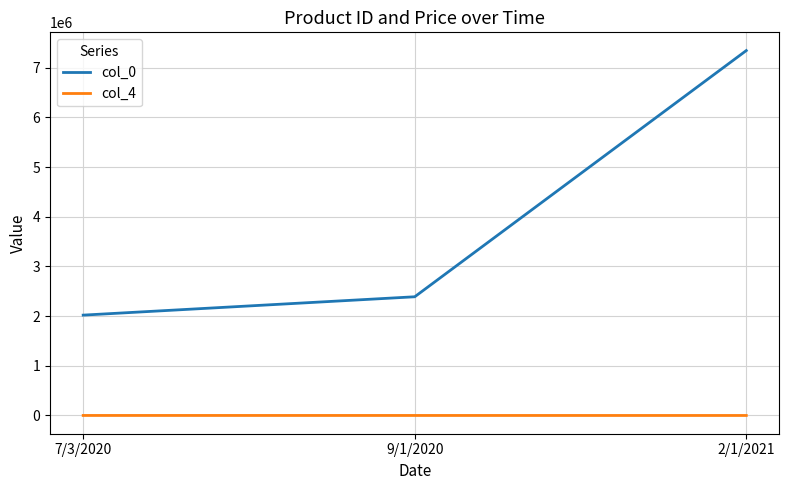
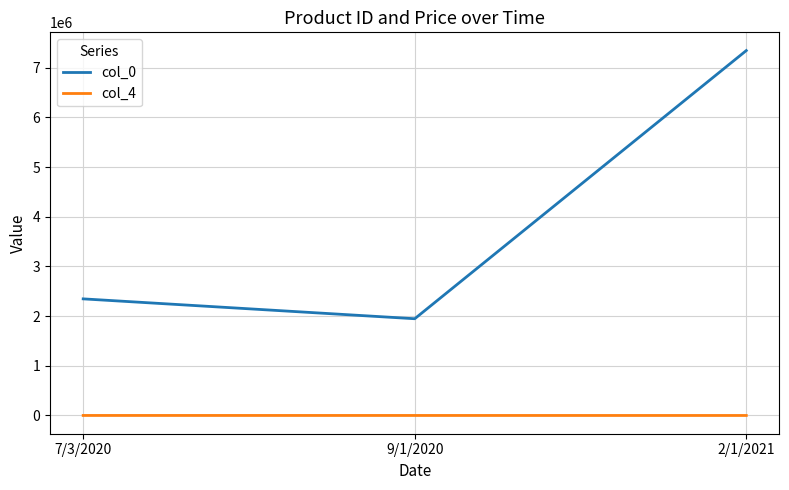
  {
    "col_0": {
-     "7/3/2020": 2000000,
-     "9/1/2020": 2400000,
+     "7/3/2020": 2300000,
+     "9/1/2020": 1900000,
      "2/1/2021": 7300000
    },
    "col_4": {
      "7/3/2020": 0,
      "9/1/2020": 0,
      "2/1/2021": 0
    }
  }
